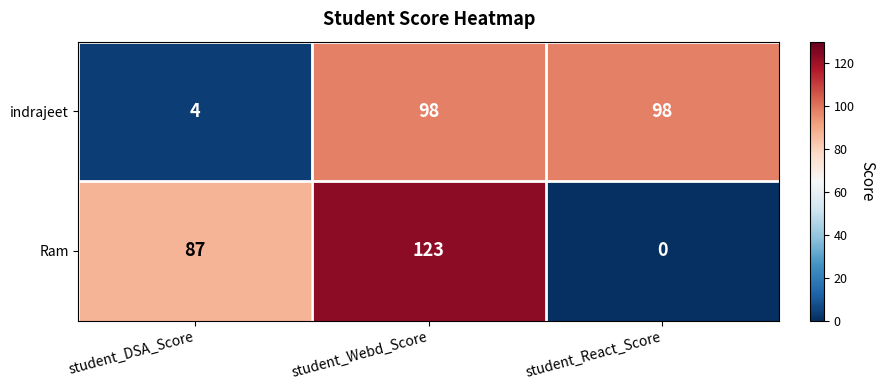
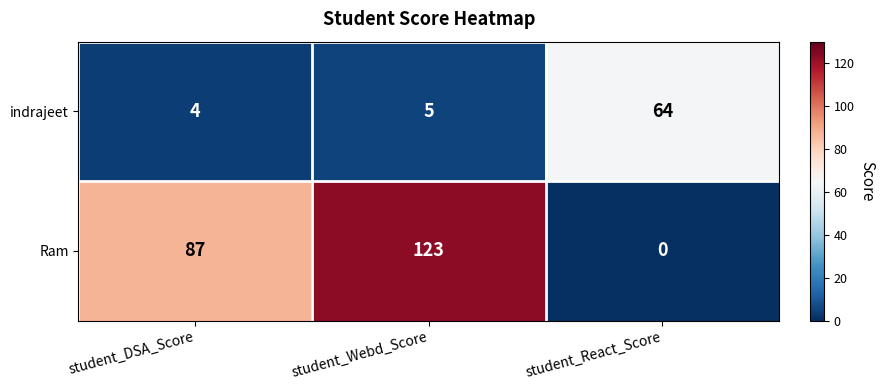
  {
    "indrajeet": {
      "student_DSA_Score": 4,
-     "student_Webd_Score": 98,
-     "student_React_Score": 98
+     "student_Webd_Score": 5,
+     "student_React_Score": 64
    },
    "Ram": {
      "student_DSA_Score": 87,
      "student_Webd_Score": 123,
      "student_React_Score": 0
    }
  }
